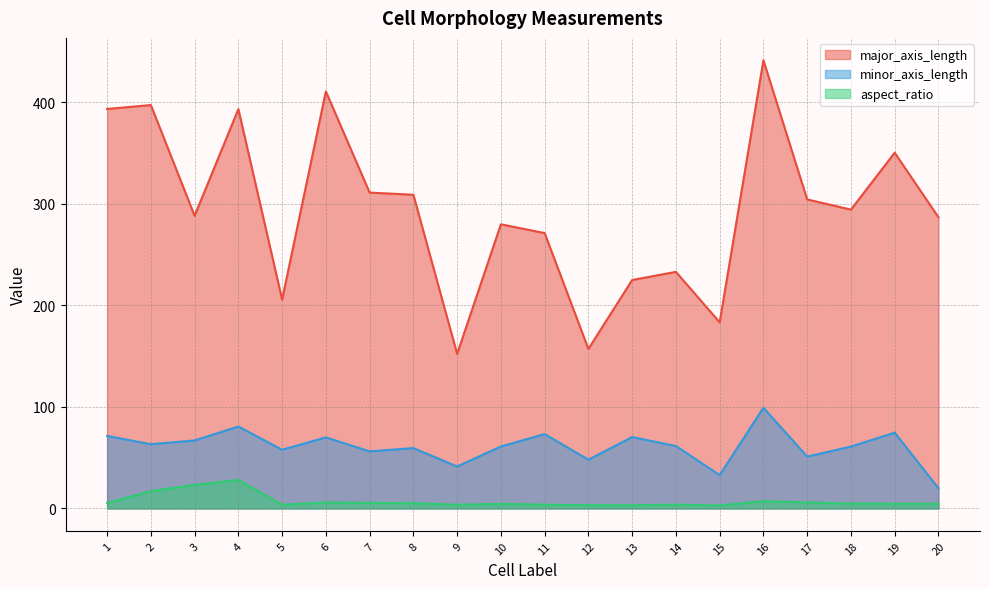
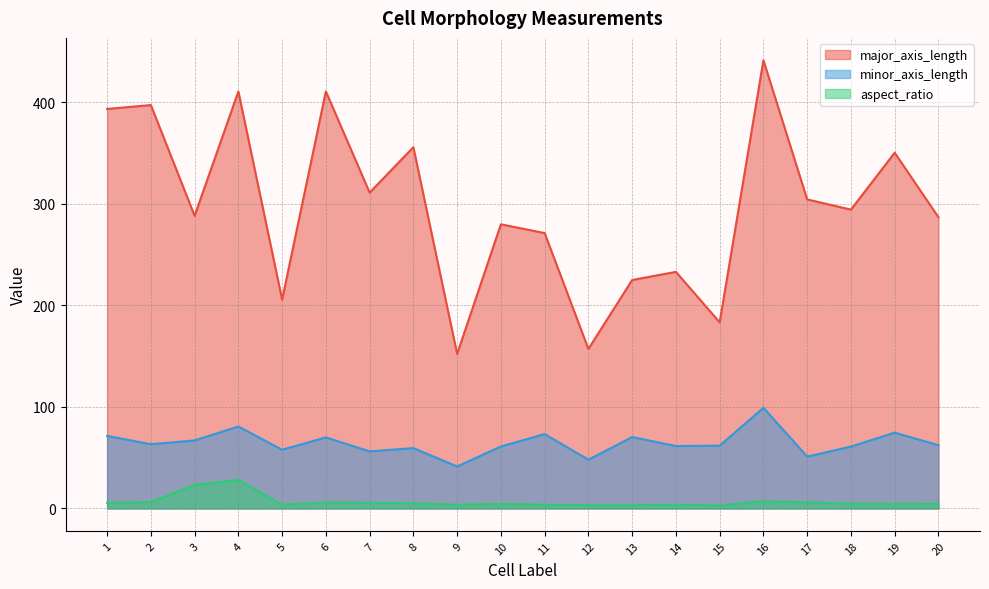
  {
    "major_axis_length": {
      "1": 394,
      "2": 397,
      "3": 288,
-     "4": 393,
+     "4": 411,
      "5": 206,
      "6": 411,
      "7": 311,
-     "8": 309,
+     "8": 356,
      "9": 152,
      "10": 280,
      "11": 271,
      "12": 157,
      "13": 225,
      "14": 233,
      "15": 183,
      "16": 441,
      "17": 304,
      "18": 294,
      "19": 350,
      "20": 287
    },
    "minor_axis_length": {
      "1": 71,
      "2": 63,
      "3": 67,
      "4": 81,
      "5": 58,
      "6": 70,
      "7": 56,
      "8": 59,
      "9": 41,
      "10": 61,
      "11": 73,
      "12": 48,
      "13": 70,
      "14": 62,
-     "15": 33,
+     "15": 62,
      "16": 99,
      "17": 51,
      "18": 61,
      "19": 75,
-     "20": 20
+     "20": 62
    },
    "aspect_ratio": {
      "1": 6,
-     "2": 17,
+     "2": 6,
      "3": 23,
      "4": 28,
      "5": 4,
      "6": 6,
      "7": 6,
      "8": 5,
      "9": 4,
      "10": 5,
      "11": 4,
      "12": 3,
      "13": 3,
      "14": 4,
      "15": 3,
      "16": 7,
      "17": 6,
      "18": 5,
      "19": 5,
      "20": 5
    }
  }
